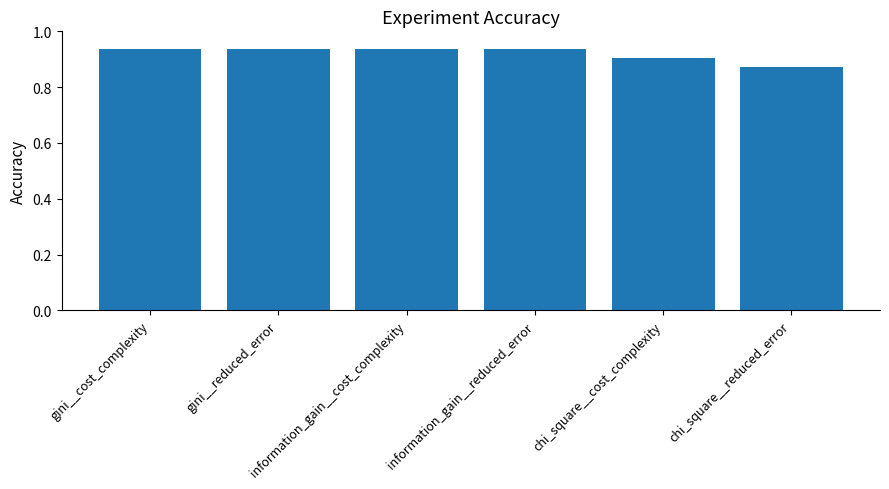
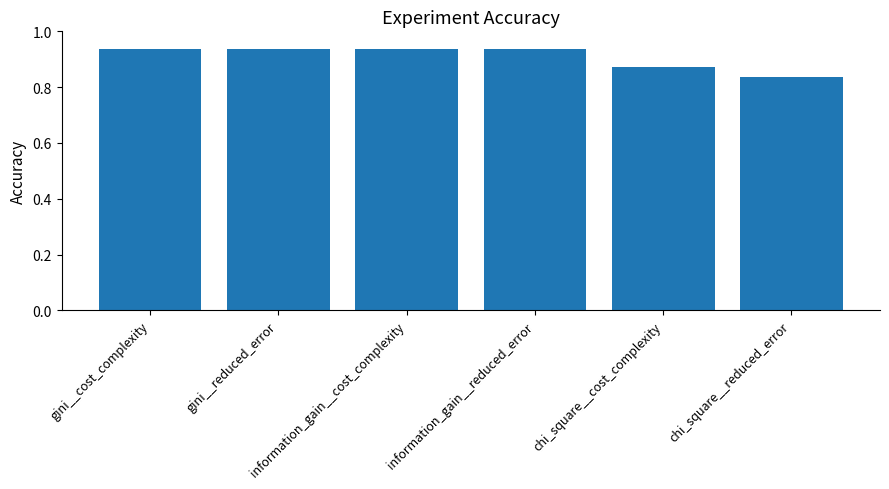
  {
    "gini__cost_complexity": 0.94,
    "gini__reduced_error": 0.94,
    "information_gain__cost_complexity": 0.94,
    "information_gain__reduced_error": 0.94,
-   "chi_square__cost_complexity": 0.90,
-   "chi_square__reduced_error": 0.87
+   "chi_square__cost_complexity": 0.87,
+   "chi_square__reduced_error": 0.84
  }
